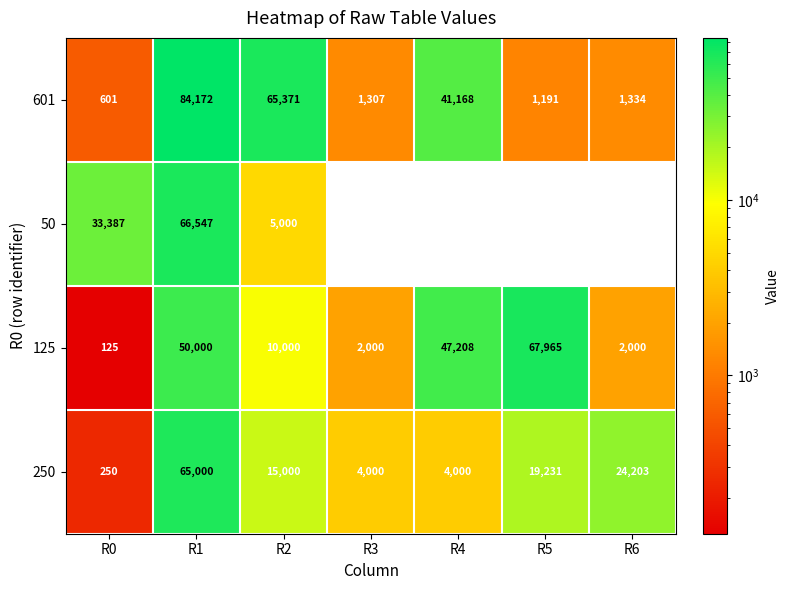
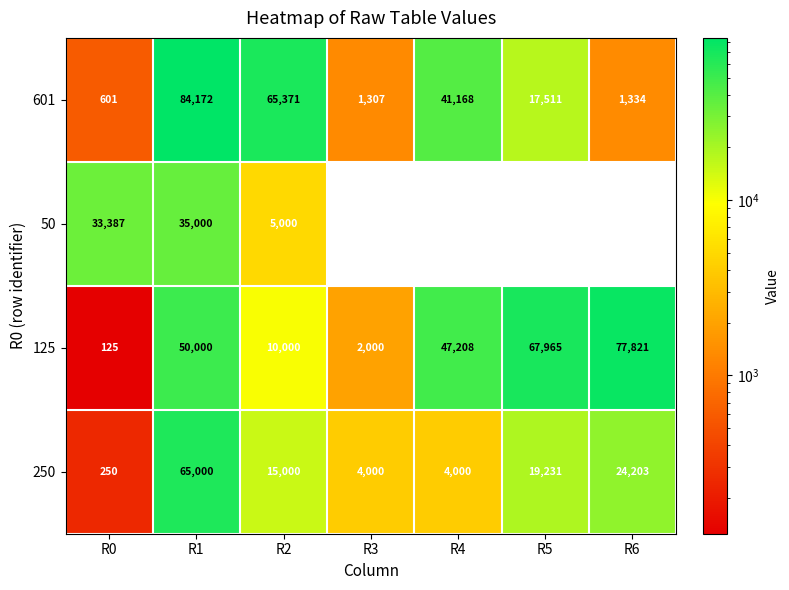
  {
    "601": {
      "R0": "601",
      "R1": "84,172",
      "R2": "65,371",
      "R3": "1,307",
      "R4": "41,168",
-     "R5": "1,191",
+     "R5": "17,511",
      "R6": "1,334"
    },
    "50": {
      "R0": "33,387",
-     "R1": "66,547",
+     "R1": "35,000",
      "R2": "5,000"
    },
    "125": {
      "R0": "125",
      "R1": "50,000",
      "R2": "10,000",
      "R3": "2,000",
      "R4": "47,208",
      "R5": "67,965",
-     "R6": "2,000"
+     "R6": "77,821"
    },
    "250": {
      "R0": "250",
      "R1": "65,000",
      "R2": "15,000",
      "R3": "4,000",
      "R4": "4,000",
      "R5": "19,231",
      "R6": "24,203"
    }
  }
